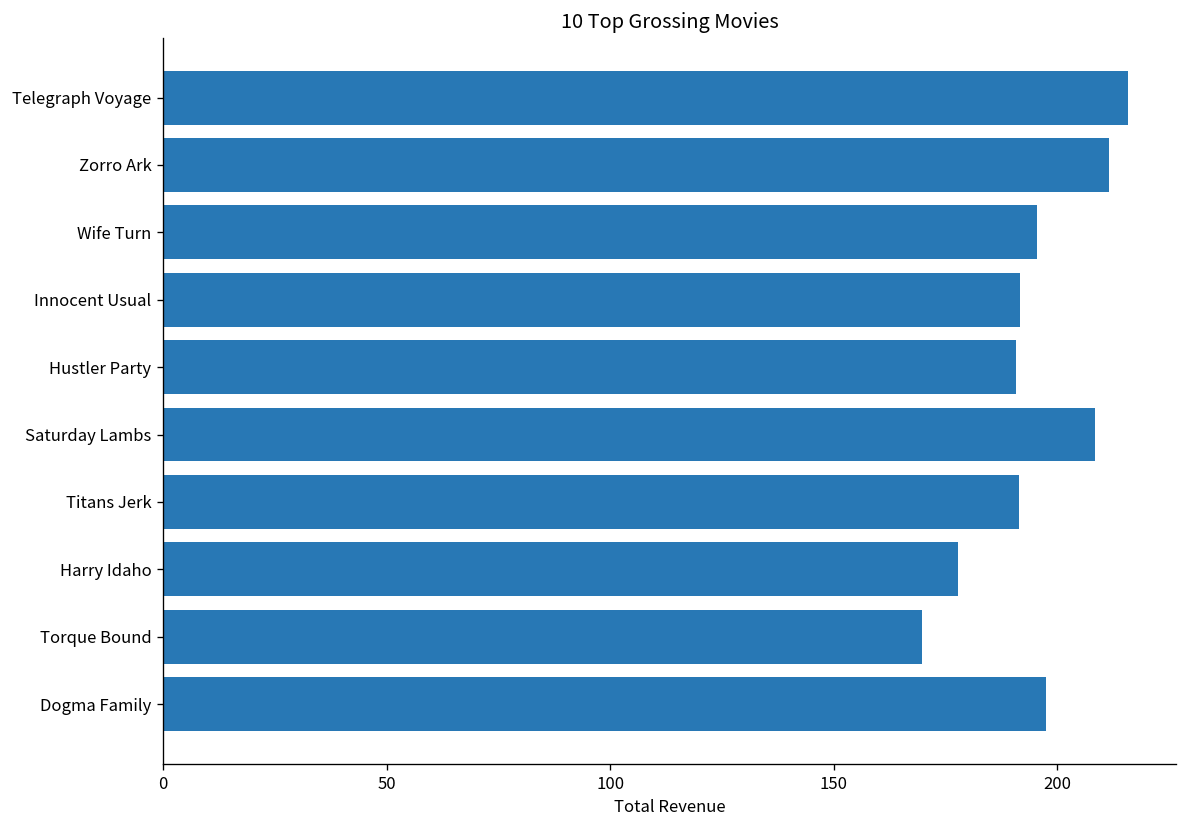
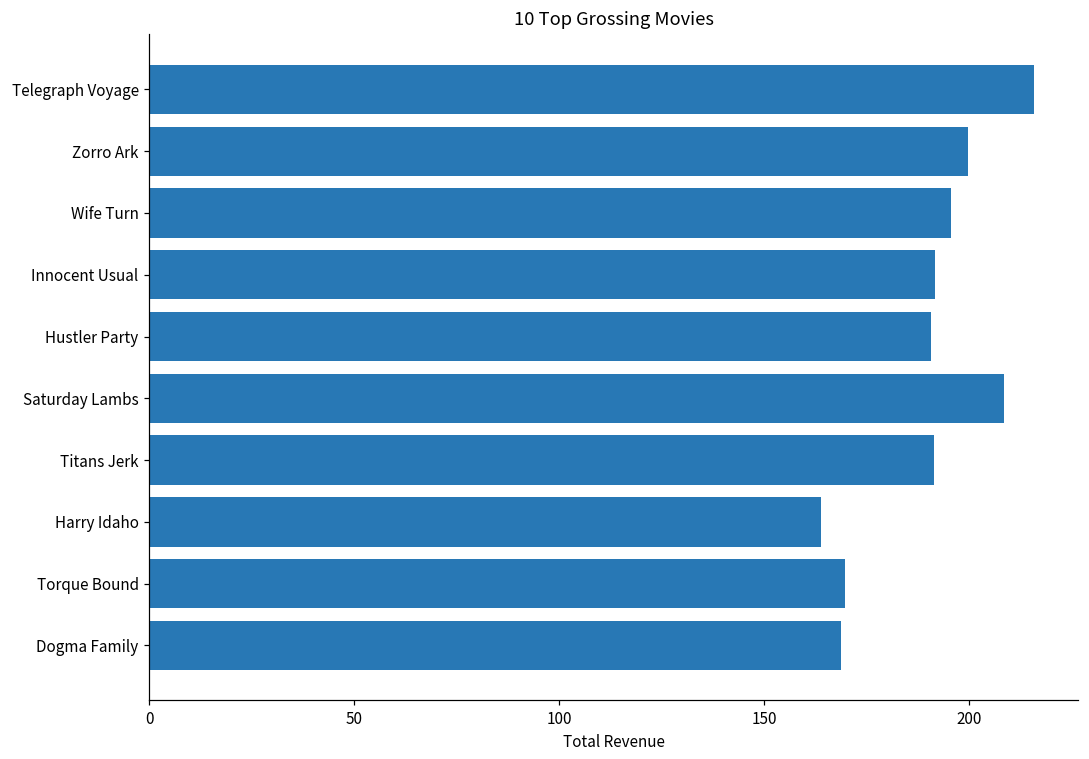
  {
    "Telegraph Voyage": 216,
-   "Zorro Ark": 211,
+   "Zorro Ark": 200,
    "Wife Turn": 196,
    "Innocent Usual": 192,
    "Hustler Party": 191,
    "Saturday Lambs": 208,
    "Titans Jerk": 191,
-   "Harry Idaho": 178,
+   "Harry Idaho": 164,
    "Torque Bound": 170,
-   "Dogma Family": 198
+   "Dogma Family": 169
  }
